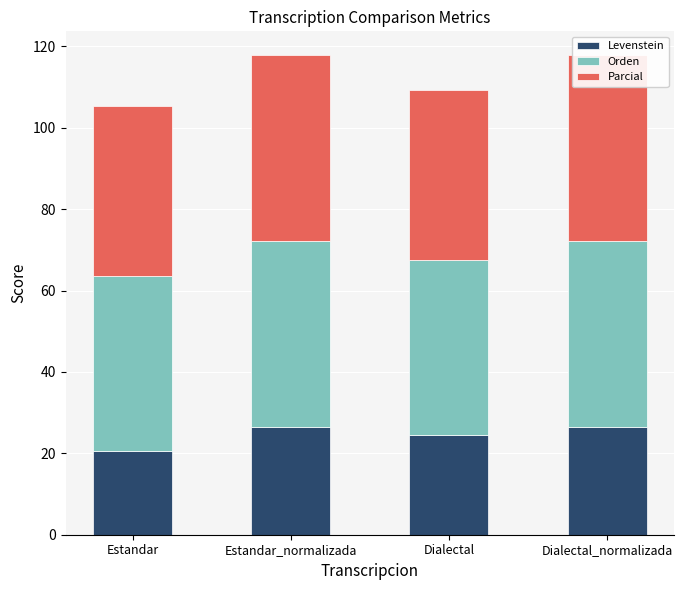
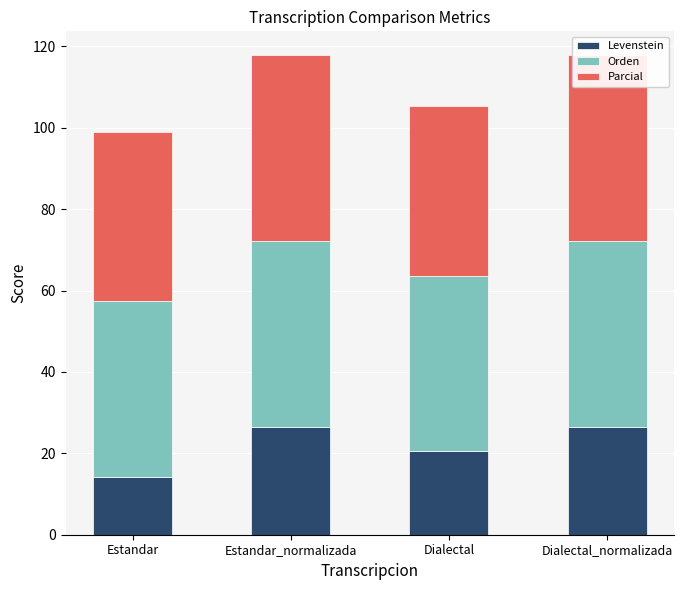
  {
    "Levenstein": {
-     "Estandar": 21,
+     "Estandar": 14,
      "Estandar_normalizada": 27,
-     "Dialectal": 24,
+     "Dialectal": 21,
      "Dialectal_normalizada": 27
    },
    "Orden": {
      "Estandar": 43,
      "Estandar_normalizada": 46,
      "Dialectal": 43,
      "Dialectal_normalizada": 46
    },
    "Parcial": {
      "Estandar": 42,
      "Estandar_normalizada": 46,
      "Dialectal": 42
    }
  }
